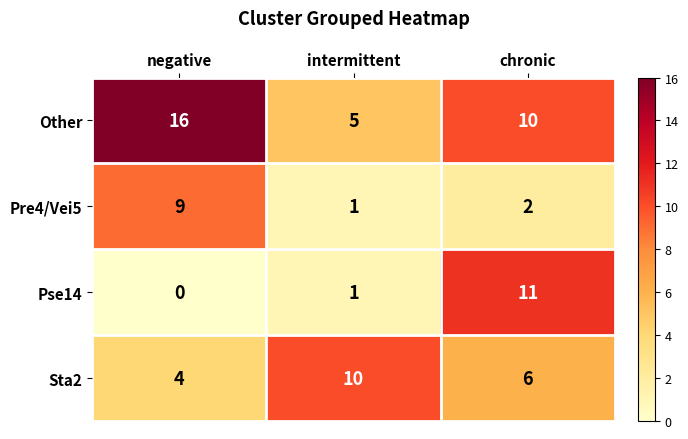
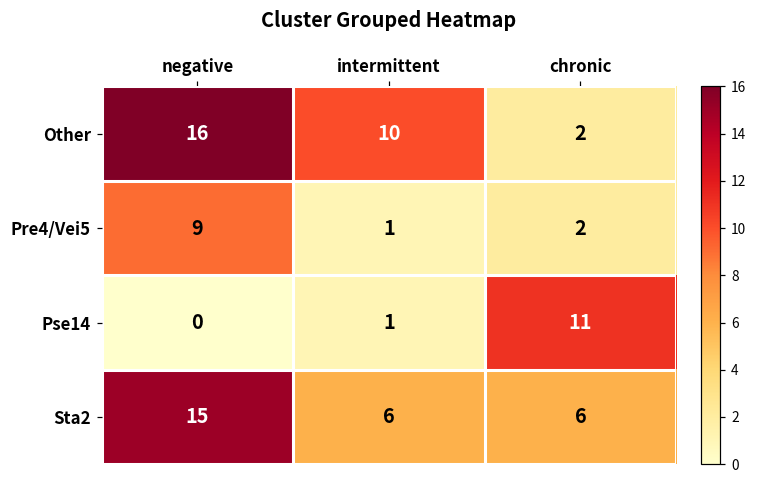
  {
    "Other": {
      "negative": 16,
-     "intermittent": 5,
-     "chronic": 10
+     "intermittent": 10,
+     "chronic": 2
    },
    "Pre4/Vei5": {
      "negative": 9,
      "intermittent": 1,
      "chronic": 2
    },
    "Pse14": {
      "negative": 0,
      "intermittent": 1,
      "chronic": 11
    },
    "Sta2": {
-     "negative": 4,
-     "intermittent": 10,
+     "negative": 15,
+     "intermittent": 6,
      "chronic": 6
    }
  }
